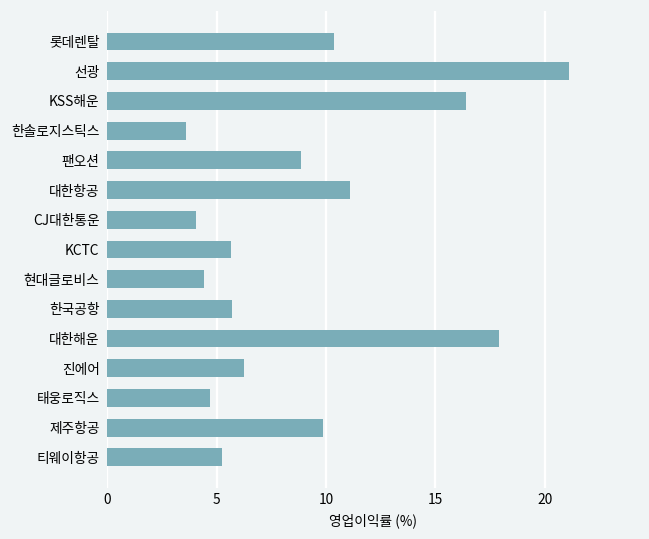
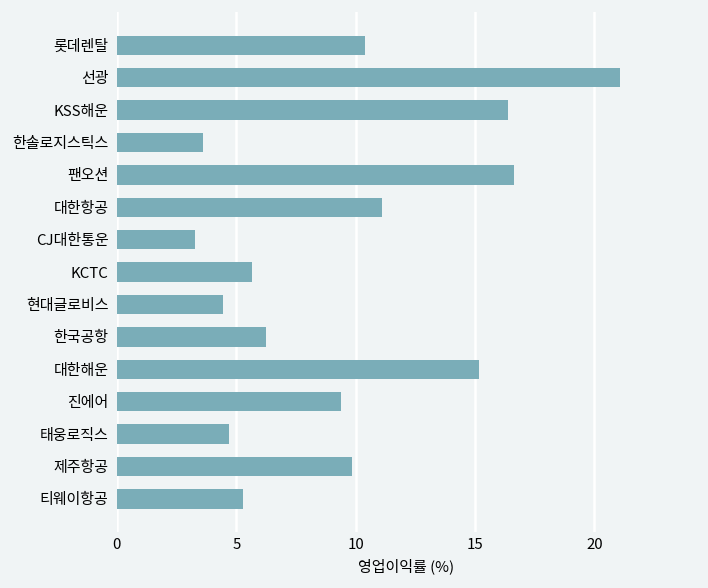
  {
    "롯데렌탈": 10.4,
    "선광": 21.1,
    "KSS해운": 16.4,
    "한솔로지스틱스": 3.6,
-   "팬오션": 8.9,
+   "팬오션": 16.6,
    "대한항공": 11.1,
-   "CJ대한통운": 4.1,
+   "CJ대한통운": 3.3,
    "KCTC": 5.7,
    "현대글로비스": 4.4,
-   "한국공항": 5.7,
-   "대한해운": 17.9,
-   "진에어": 6.2,
+   "한국공항": 6.2,
+   "대한해운": 15.2,
+   "진에어": 9.4,
    "태웅로직스": 4.7,
    "제주항공": 9.9,
    "티웨이항공": 5.3
  }
